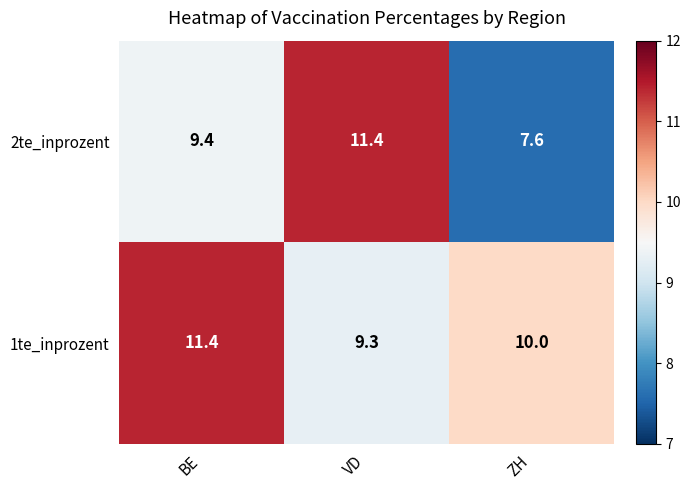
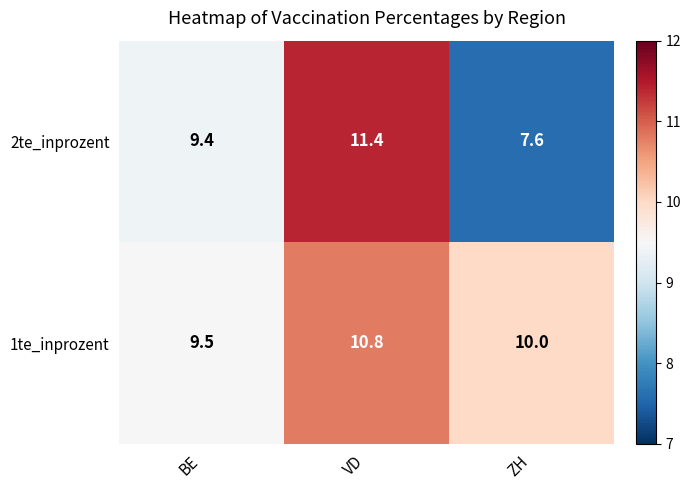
  {
    "2te_inprozent": {
      "BE": 9.4,
      "VD": 11.4,
      "ZH": 7.6
    },
    "1te_inprozent": {
-     "BE": 11.4,
-     "VD": 9.3,
+     "BE": 9.5,
+     "VD": 10.8,
      "ZH": 10.0
    }
  }
